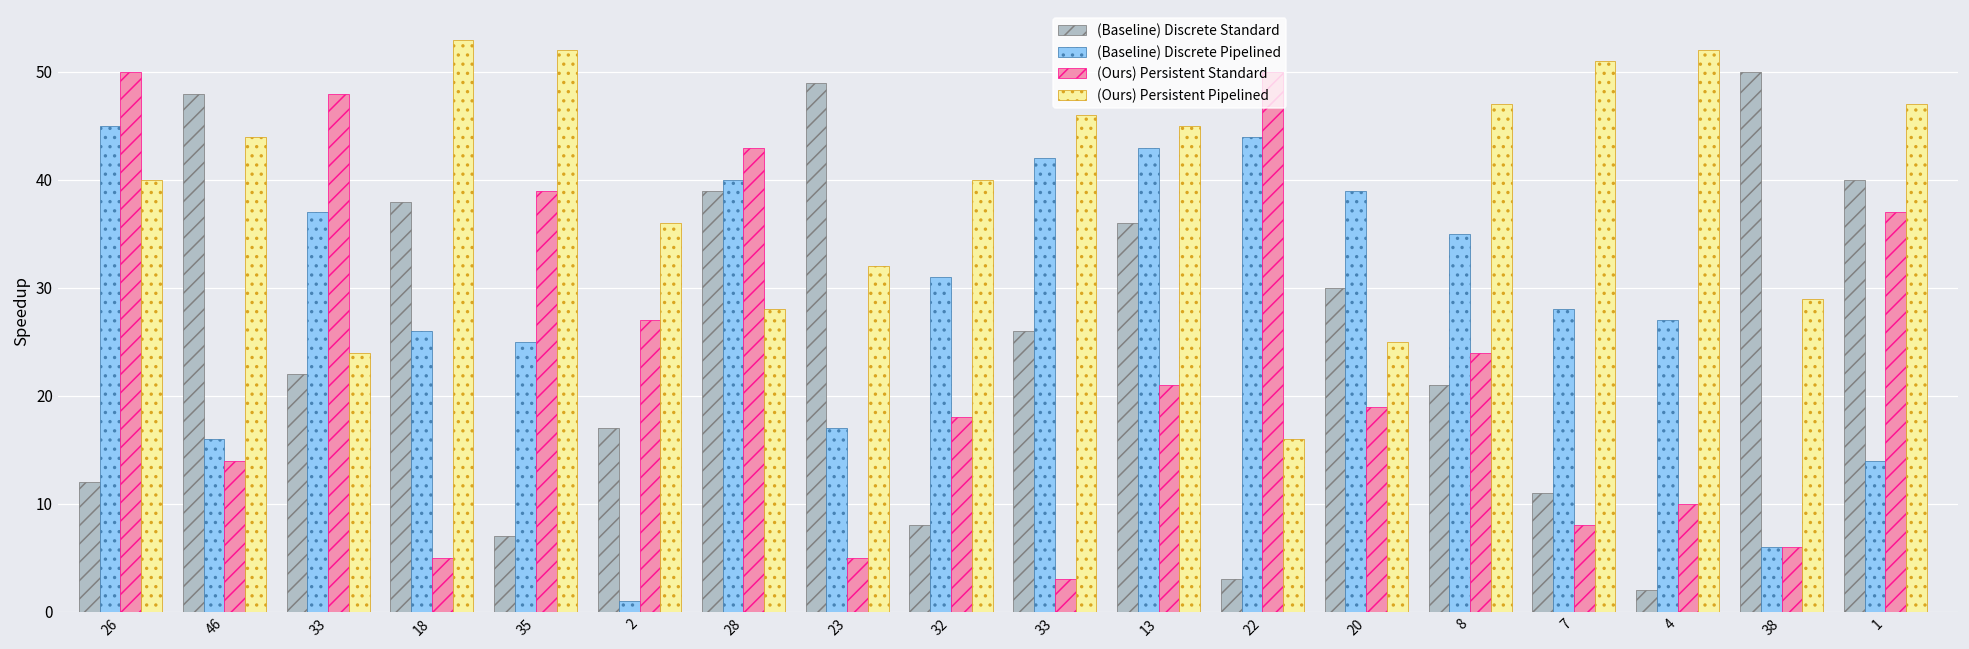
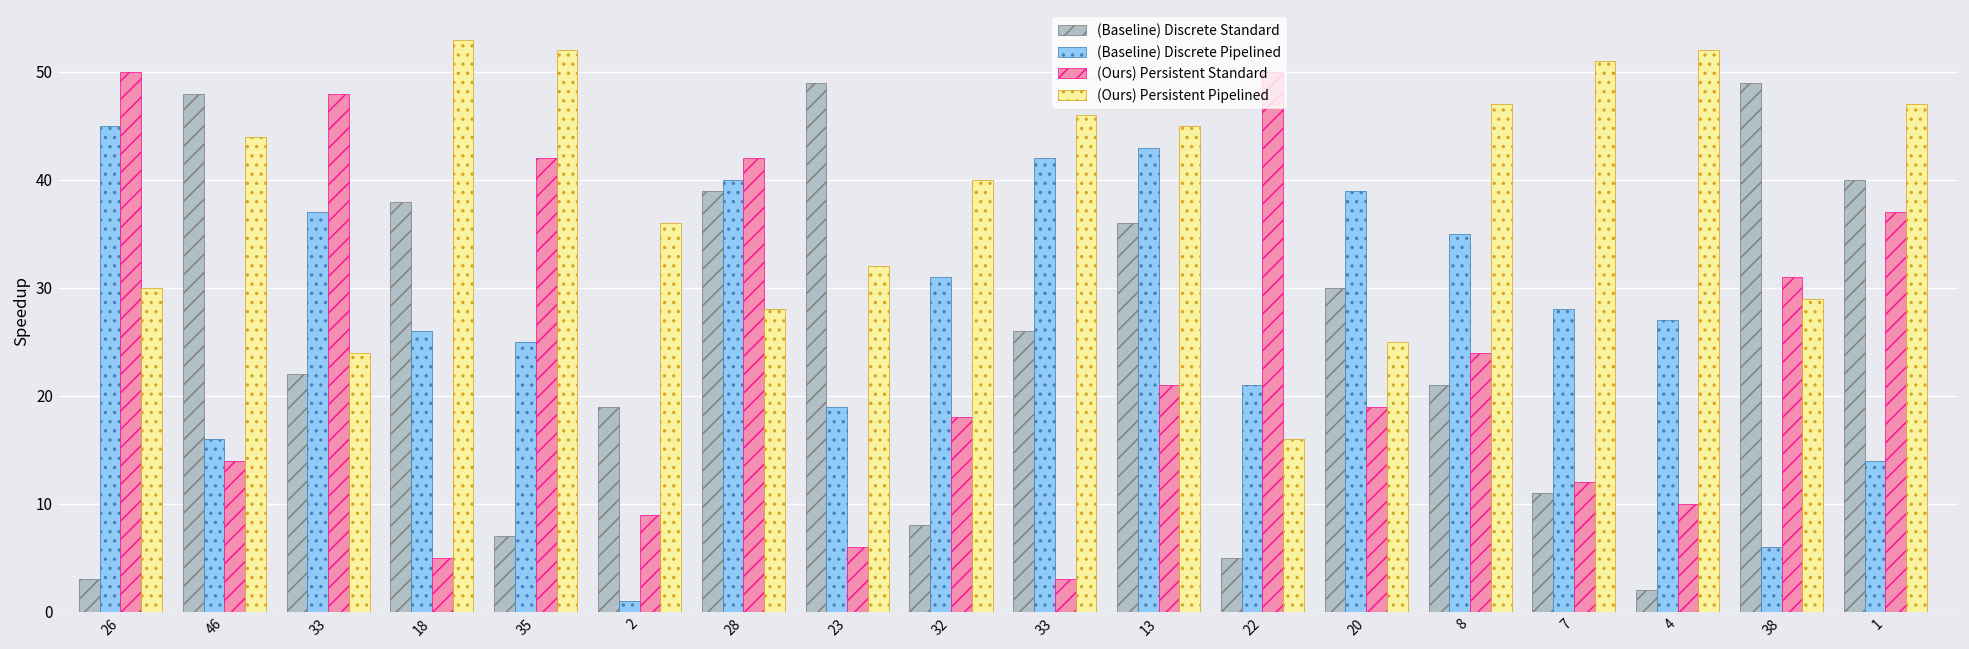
  {
    "(Baseline) Discrete Standard": {
-     "26": 12,
+     "26": 3,
      "46": 48,
      "18": 38,
      "35": 7,
-     "2": 17,
+     "2": 19,
      "28": 39,
      "23": 49,
      "32": 8,
      "13": 36,
-     "22": 3,
+     "22": 5,
      "20": 30,
      "8": 21,
      "7": 11,
      "4": 2,
-     "38": 50,
+     "38": 49,
      "1": 40
    },
    "(Baseline) Discrete Pipelined": {
      "26": 45,
      "46": 16,
      "18": 26,
      "35": 25,
      "2": 1,
      "28": 40,
-     "23": 17,
+     "23": 19,
      "32": 31,
      "13": 43,
-     "22": 44,
+     "22": 21,
      "20": 39,
      "8": 35,
      "7": 28,
      "4": 27,
      "38": 6,
      "1": 14
    },
    "(Ours) Persistent Standard": {
      "26": 50,
      "46": 14,
      "18": 5,
-     "35": 39,
-     "2": 27,
-     "28": 43,
-     "23": 5,
+     "35": 42,
+     "2": 9,
+     "28": 42,
+     "23": 6,
      "32": 18,
      "13": 21,
      "20": 19,
      "8": 24,
-     "7": 8,
+     "7": 12,
      "4": 10,
-     "38": 6,
+     "38": 31,
      "1": 37
    },
    "(Ours) Persistent Pipelined": {
-     "26": 40,
+     "26": 30,
      "46": 44,
      "18": 53,
      "35": 52,
      "2": 36,
      "28": 28,
      "23": 32,
      "32": 40,
      "13": 45,
      "22": 16,
      "20": 25,
      "8": 47,
      "7": 51,
      "4": 52,
      "38": 29,
      "1": 47
    }
  }
